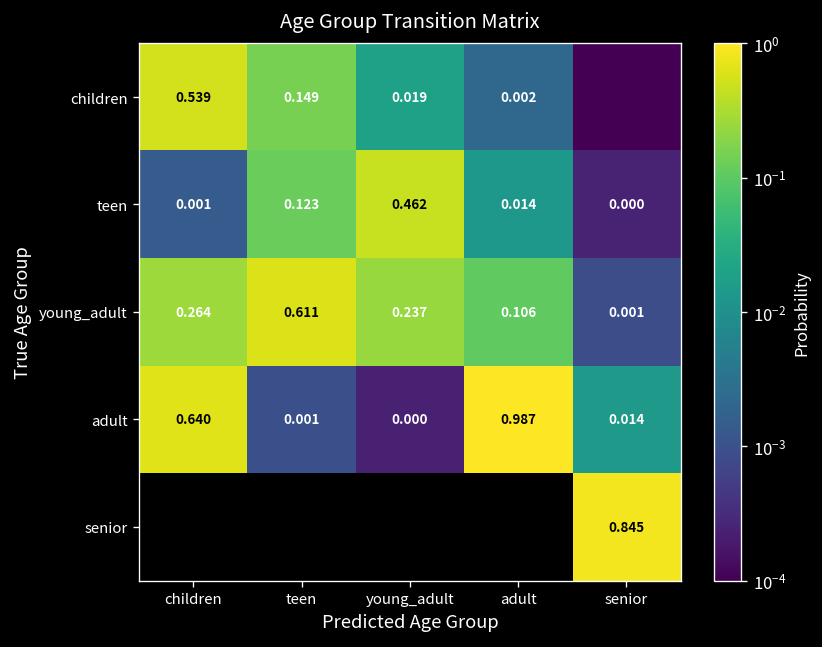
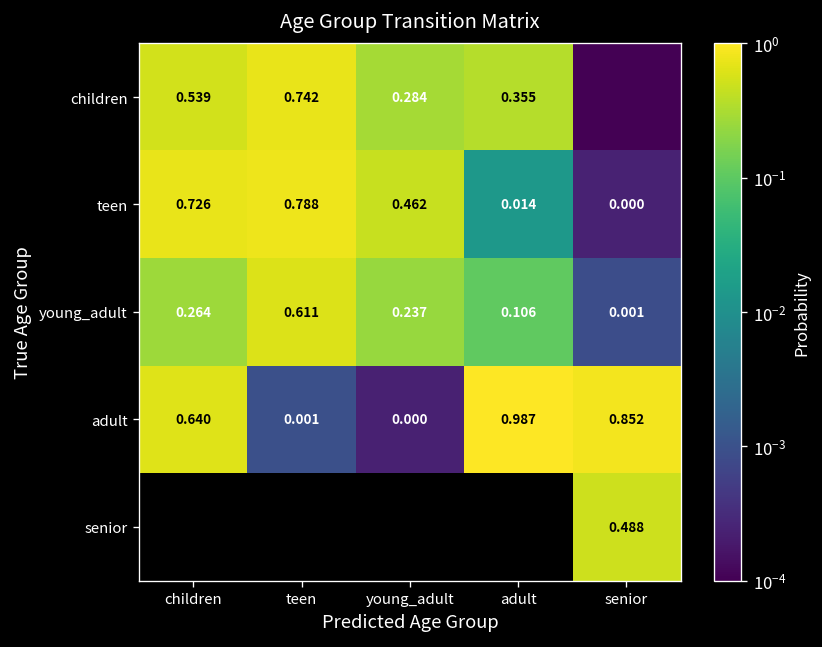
  {
    "children": {
      "children": 0.539,
-     "teen": 0.149,
-     "young_adult": 0.019,
-     "adult": 0.002
+     "teen": 0.742,
+     "young_adult": 0.284,
+     "adult": 0.355
    },
    "teen": {
-     "children": 0.001,
-     "teen": 0.123,
+     "children": 0.726,
+     "teen": 0.788,
      "young_adult": 0.462,
      "adult": 0.014,
      "senior": 0.000
    },
    "young_adult": {
      "children": 0.264,
      "teen": 0.611,
      "young_adult": 0.237,
      "adult": 0.106,
      "senior": 0.001
    },
    "adult": {
      "children": 0.640,
      "teen": 0.001,
      "young_adult": 0.000,
      "adult": 0.987,
-     "senior": 0.014
+     "senior": 0.852
    },
    "senior": {
-     "senior": 0.845
+     "senior": 0.488
    }
  }
